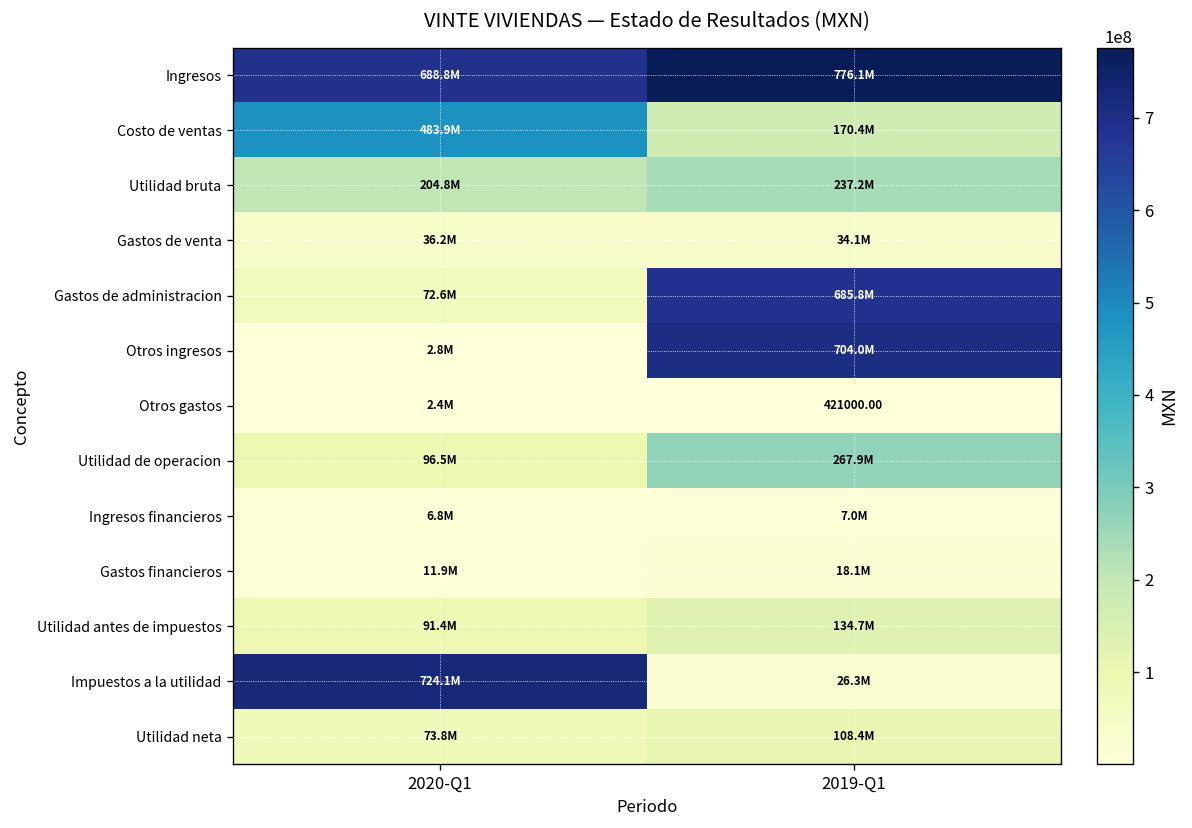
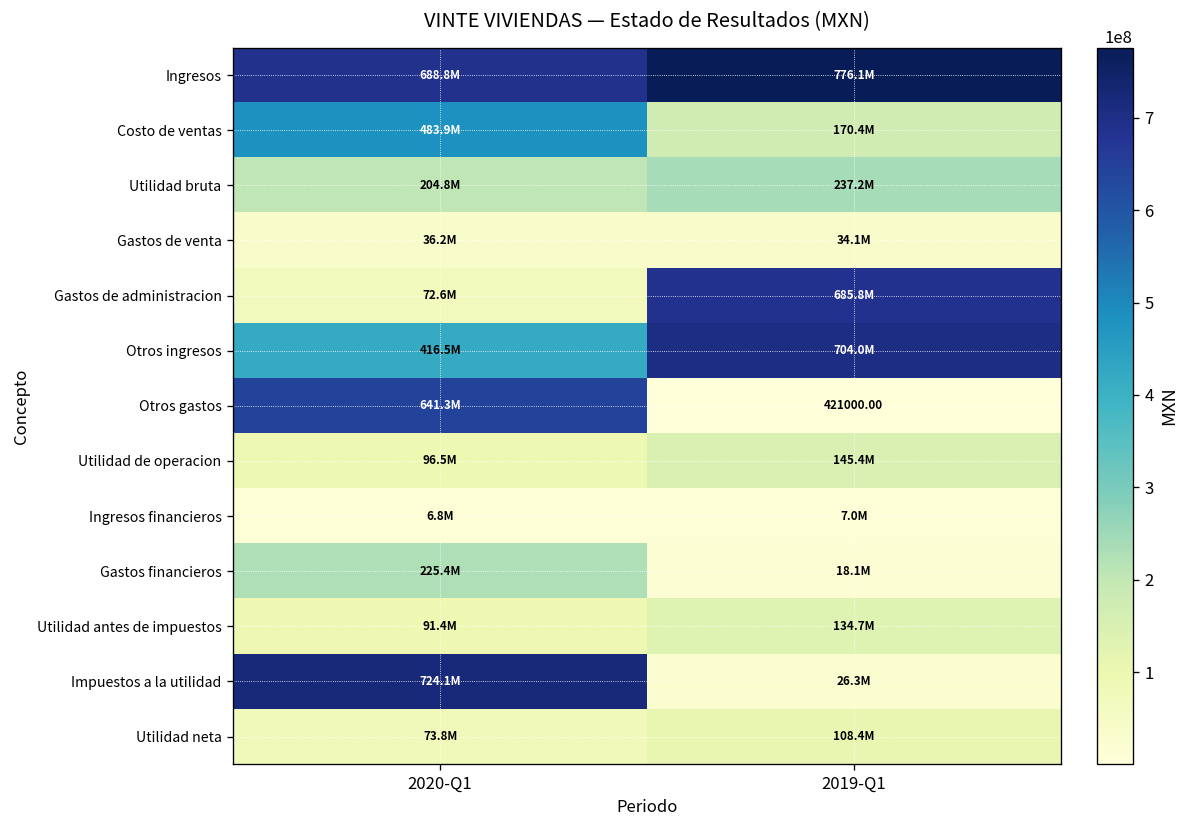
  {
    "Ingresos": {
      "2020-Q1": "688.8M",
      "2019-Q1": "776.1M"
    },
    "Costo de ventas": {
      "2020-Q1": "483.9M",
      "2019-Q1": "170.4M"
    },
    "Utilidad bruta": {
      "2020-Q1": "204.8M",
      "2019-Q1": "237.2M"
    },
    "Gastos de venta": {
      "2020-Q1": "36.2M",
      "2019-Q1": "34.1M"
    },
    "Gastos de administracion": {
      "2020-Q1": "72.6M",
      "2019-Q1": "685.8M"
    },
    "Otros ingresos": {
-     "2020-Q1": "2.8M",
+     "2020-Q1": "416.5M",
      "2019-Q1": "704.0M"
    },
    "Otros gastos": {
-     "2020-Q1": "2.4M",
+     "2020-Q1": "641.3M",
      "2019-Q1": "421000.00"
    },
    "Utilidad de operacion": {
      "2020-Q1": "96.5M",
-     "2019-Q1": "267.9M"
+     "2019-Q1": "145.4M"
    },
    "Ingresos financieros": {
      "2020-Q1": "6.8M",
      "2019-Q1": "7.0M"
    },
    "Gastos financieros": {
-     "2020-Q1": "11.9M",
+     "2020-Q1": "225.4M",
      "2019-Q1": "18.1M"
    },
    "Utilidad antes de impuestos": {
      "2020-Q1": "91.4M",
      "2019-Q1": "134.7M"
    },
    "Impuestos a la utilidad": {
      "2020-Q1": "724.1M",
      "2019-Q1": "26.3M"
    },
    "Utilidad neta": {
      "2020-Q1": "73.8M",
      "2019-Q1": "108.4M"
    }
  }
